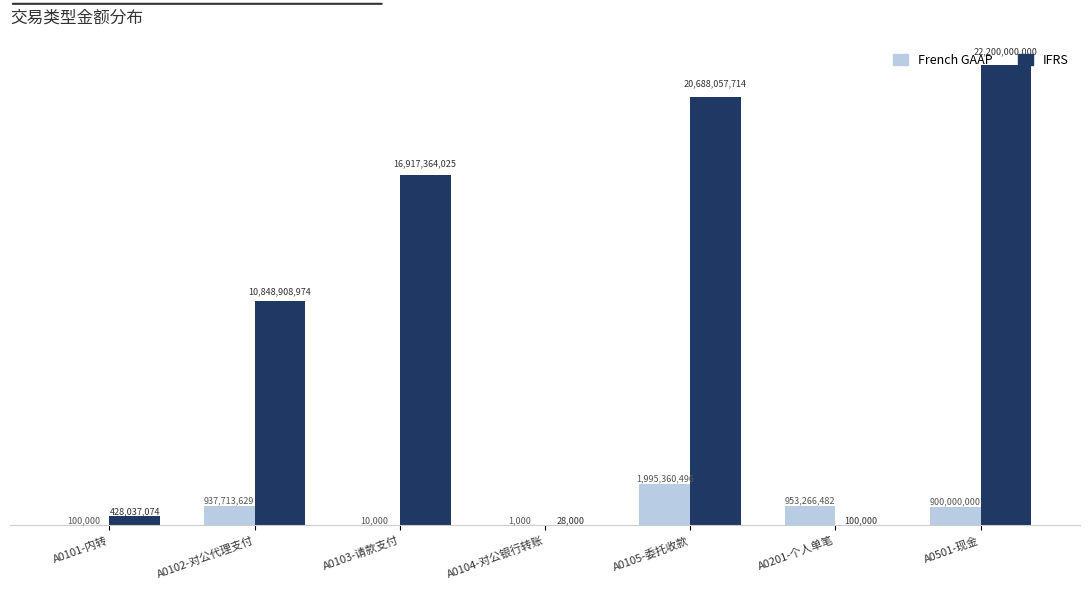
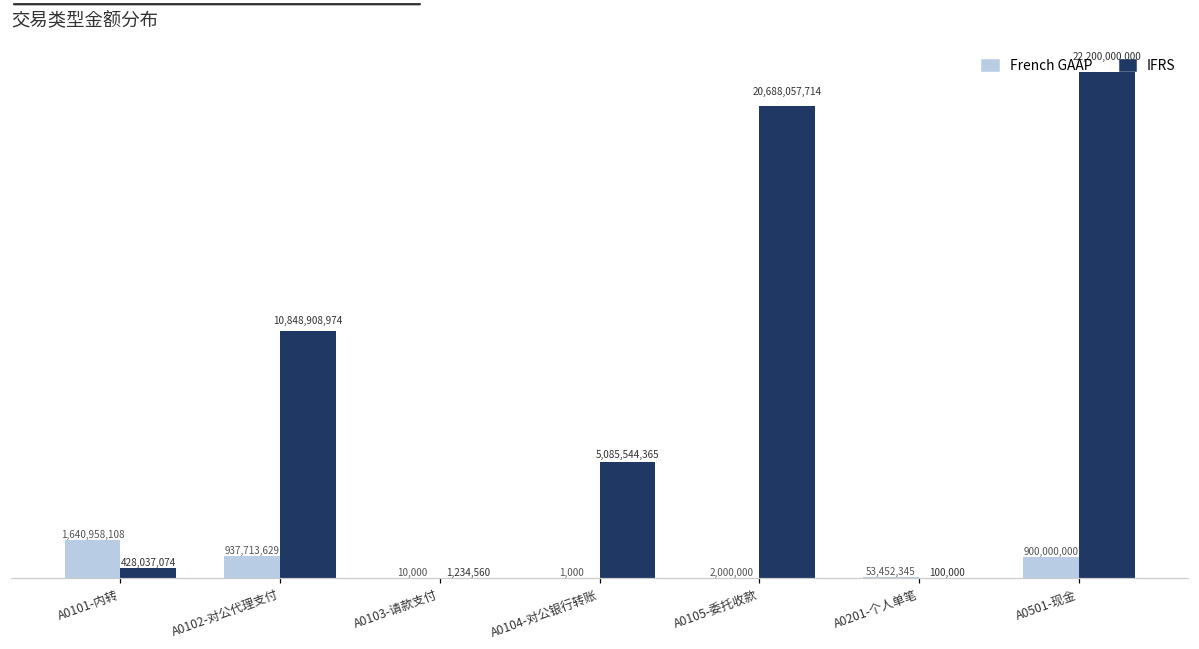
  {
    "French GAAP": {
-     "A0101-内转": "100,000",
+     "A0101-内转": "1,640,958,108",
      "A0102-对公代理支付": "937,713,629",
      "A0103-请款支付": "10,000",
      "A0104-对公银行转账": "1,000",
-     "A0105-委托收款": "1,995,360,496",
-     "A0201-个人单笔": "953,266,482",
+     "A0105-委托收款": "2,000,000",
+     "A0201-个人单笔": "53,452,345",
      "A0501-现金": "900,000,000"
    },
    "IFRS": {
      "A0101-内转": "428,037,074",
      "A0102-对公代理支付": "10,848,908,974",
-     "A0103-请款支付": "16,917,364,025",
-     "A0104-对公银行转账": "28,000",
+     "A0103-请款支付": "1,234,560",
+     "A0104-对公银行转账": "5,085,544,365",
      "A0105-委托收款": "20,688,057,714",
      "A0201-个人单笔": "100,000",
      "A0501-现金": "22,200,000,000"
    }
  }
